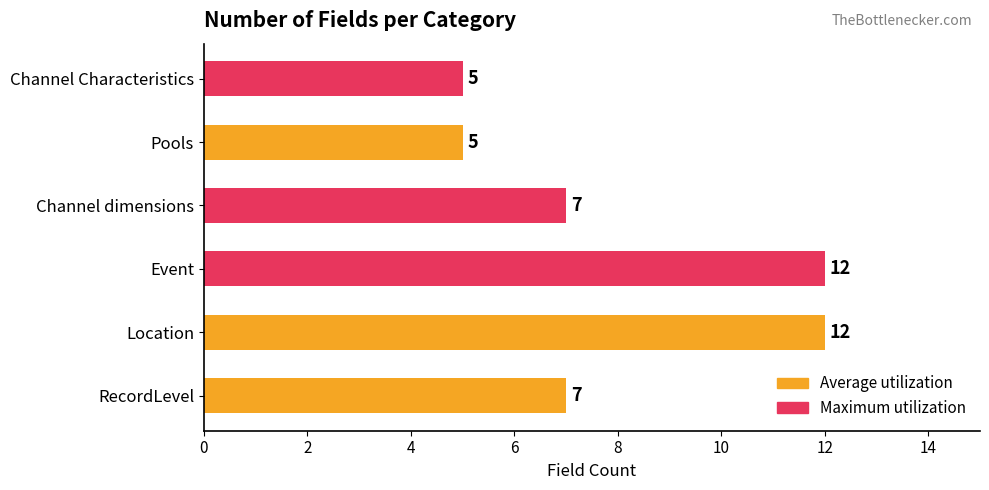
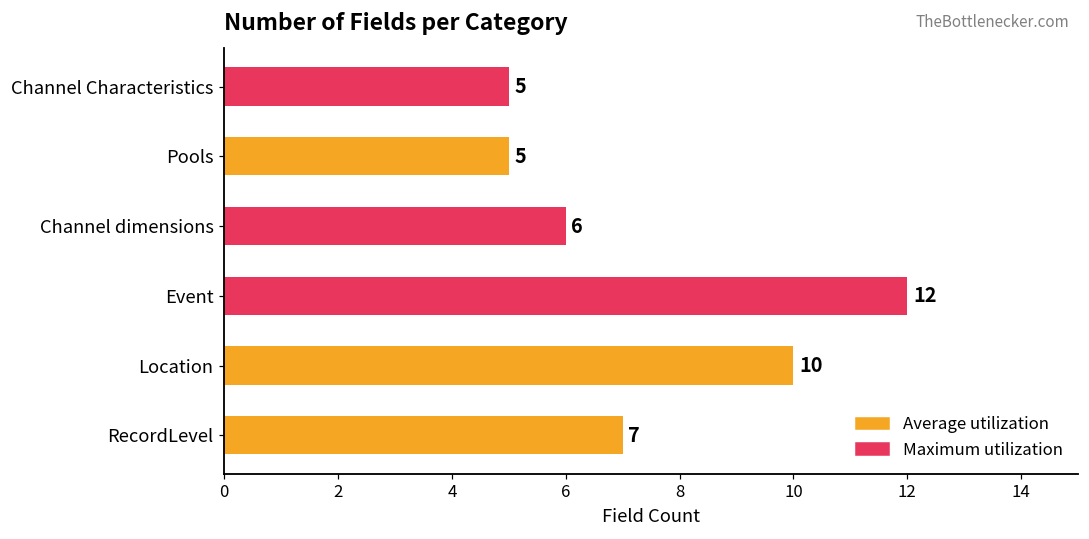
  {
    "Channel Characteristics": 5,
    "Pools": 5,
-   "Channel dimensions": 7,
+   "Channel dimensions": 6,
    "Event": 12,
-   "Location": 12,
+   "Location": 10,
    "RecordLevel": 7
  }
